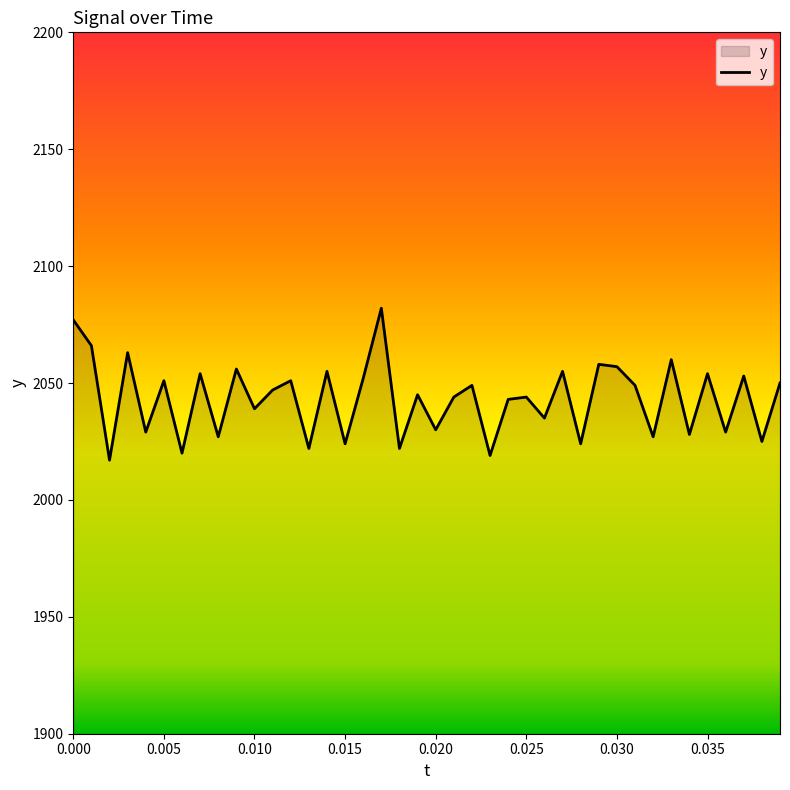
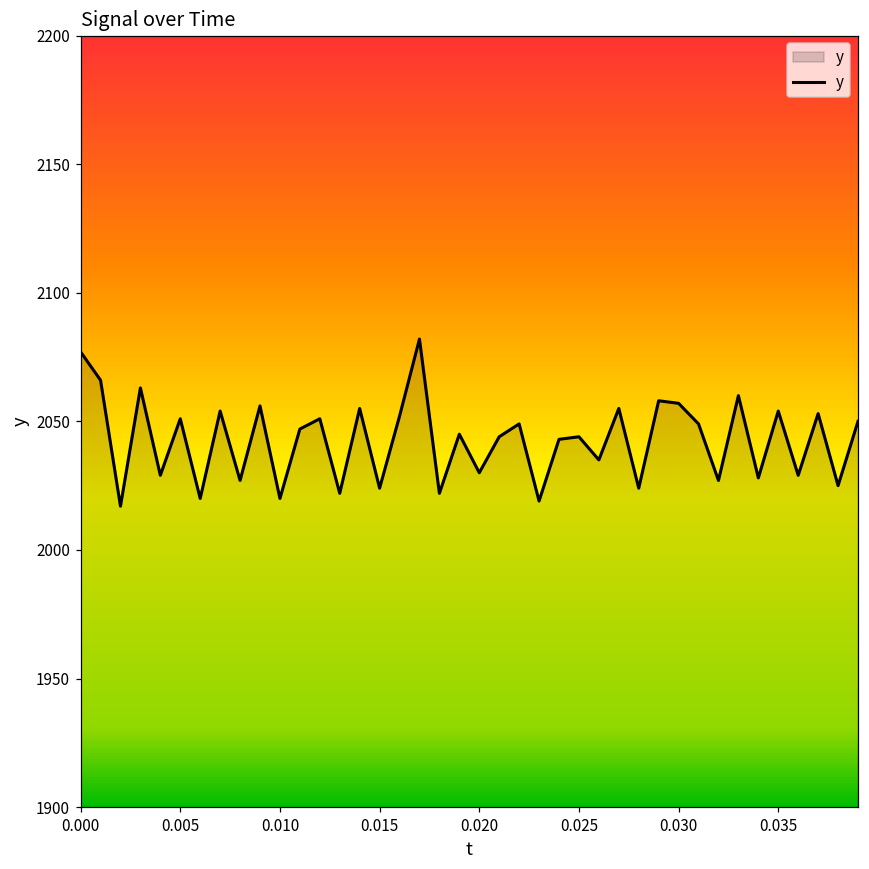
  {
    "0.000": 2077,
    "0.005": 2051,
-   "0.010": 2039,
+   "0.010": 2020,
    "0.015": 2024,
    "0.020": 2030,
    "0.025": 2044,
    "0.030": 2057,
    "0.035": 2054
  }
